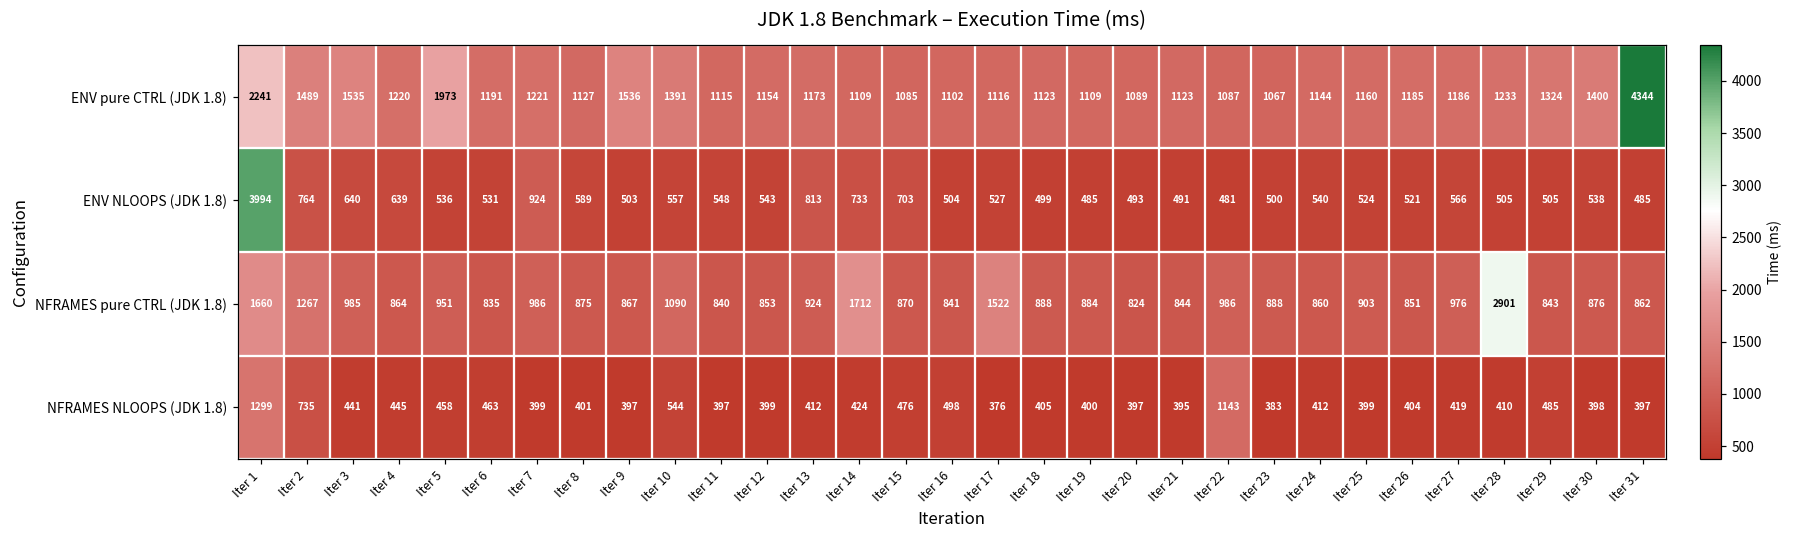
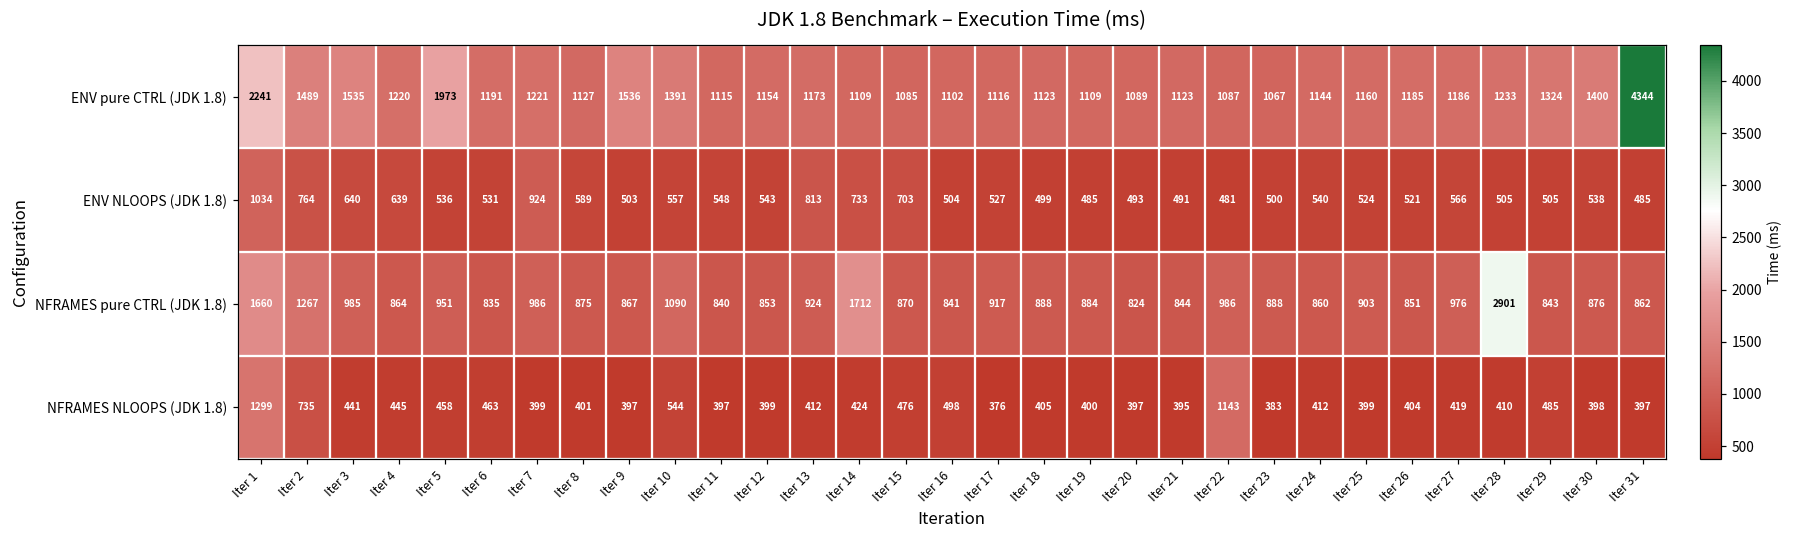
  {
    "ENV pure CTRL (JDK 1.8)": {
      "Iter 1": 2241,
      "Iter 2": 1489,
      "Iter 3": 1535,
      "Iter 4": 1220,
      "Iter 5": 1973,
      "Iter 6": 1191,
      "Iter 7": 1221,
      "Iter 8": 1127,
      "Iter 9": 1536,
      "Iter 10": 1391,
      "Iter 11": 1115,
      "Iter 12": 1154,
      "Iter 13": 1173,
      "Iter 14": 1109,
      "Iter 15": 1085,
      "Iter 16": 1102,
      "Iter 17": 1116,
      "Iter 18": 1123,
      "Iter 19": 1109,
      "Iter 20": 1089,
      "Iter 21": 1123,
      "Iter 22": 1087,
      "Iter 23": 1067,
      "Iter 24": 1144,
      "Iter 25": 1160,
      "Iter 26": 1185,
      "Iter 27": 1186,
      "Iter 28": 1233,
      "Iter 29": 1324,
      "Iter 30": 1400,
      "Iter 31": 4344
    },
    "ENV NLOOPS (JDK 1.8)": {
-     "Iter 1": 3994,
+     "Iter 1": 1034,
      "Iter 2": 764,
      "Iter 3": 640,
      "Iter 4": 639,
      "Iter 5": 536,
      "Iter 6": 531,
      "Iter 7": 924,
      "Iter 8": 589,
      "Iter 9": 503,
      "Iter 10": 557,
      "Iter 11": 548,
      "Iter 12": 543,
      "Iter 13": 813,
      "Iter 14": 733,
      "Iter 15": 703,
      "Iter 16": 504,
      "Iter 17": 527,
      "Iter 18": 499,
      "Iter 19": 485,
      "Iter 20": 493,
      "Iter 21": 491,
      "Iter 22": 481,
      "Iter 23": 500,
      "Iter 24": 540,
      "Iter 25": 524,
      "Iter 26": 521,
      "Iter 27": 566,
      "Iter 28": 505,
      "Iter 29": 505,
      "Iter 30": 538,
      "Iter 31": 485
    },
    "NFRAMES pure CTRL (JDK 1.8)": {
      "Iter 1": 1660,
      "Iter 2": 1267,
      "Iter 3": 985,
      "Iter 4": 864,
      "Iter 5": 951,
      "Iter 6": 835,
      "Iter 7": 986,
      "Iter 8": 875,
      "Iter 9": 867,
      "Iter 10": 1090,
      "Iter 11": 840,
      "Iter 12": 853,
      "Iter 13": 924,
      "Iter 14": 1712,
      "Iter 15": 870,
      "Iter 16": 841,
-     "Iter 17": 1522,
+     "Iter 17": 917,
      "Iter 18": 888,
      "Iter 19": 884,
      "Iter 20": 824,
      "Iter 21": 844,
      "Iter 22": 986,
      "Iter 23": 888,
      "Iter 24": 860,
      "Iter 25": 903,
      "Iter 26": 851,
      "Iter 27": 976,
      "Iter 28": 2901,
      "Iter 29": 843,
      "Iter 30": 876,
      "Iter 31": 862
    },
    "NFRAMES NLOOPS (JDK 1.8)": {
      "Iter 1": 1299,
      "Iter 2": 735,
      "Iter 3": 441,
      "Iter 4": 445,
      "Iter 5": 458,
      "Iter 6": 463,
      "Iter 7": 399,
      "Iter 8": 401,
      "Iter 9": 397,
      "Iter 10": 544,
      "Iter 11": 397,
      "Iter 12": 399,
      "Iter 13": 412,
      "Iter 14": 424,
      "Iter 15": 476,
      "Iter 16": 498,
      "Iter 17": 376,
      "Iter 18": 405,
      "Iter 19": 400,
      "Iter 20": 397,
      "Iter 21": 395,
      "Iter 22": 1143,
      "Iter 23": 383,
      "Iter 24": 412,
      "Iter 25": 399,
      "Iter 26": 404,
      "Iter 27": 419,
      "Iter 28": 410,
      "Iter 29": 485,
      "Iter 30": 398,
      "Iter 31": 397
    }
  }
